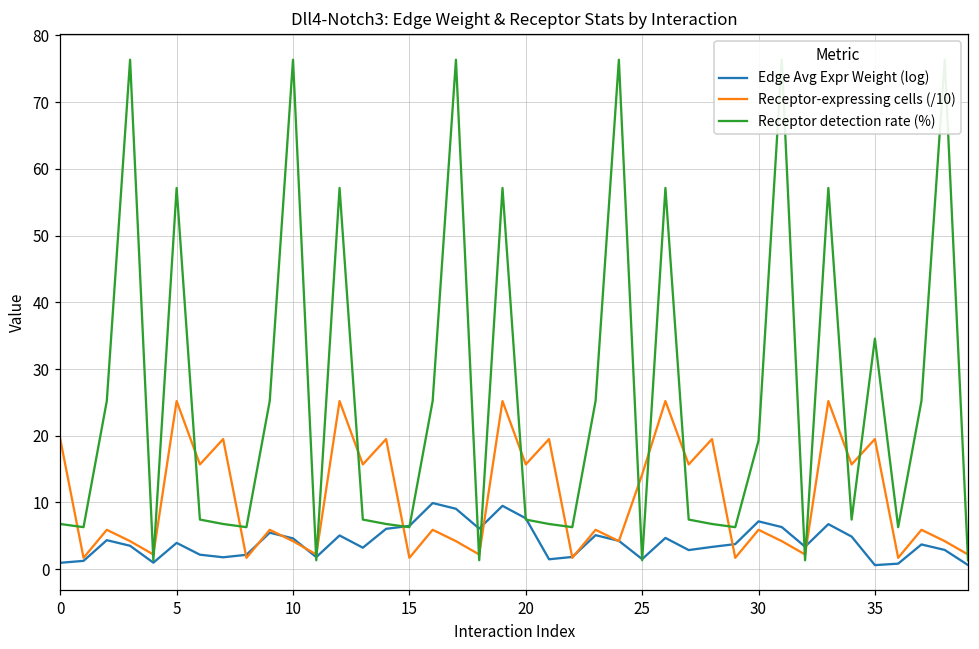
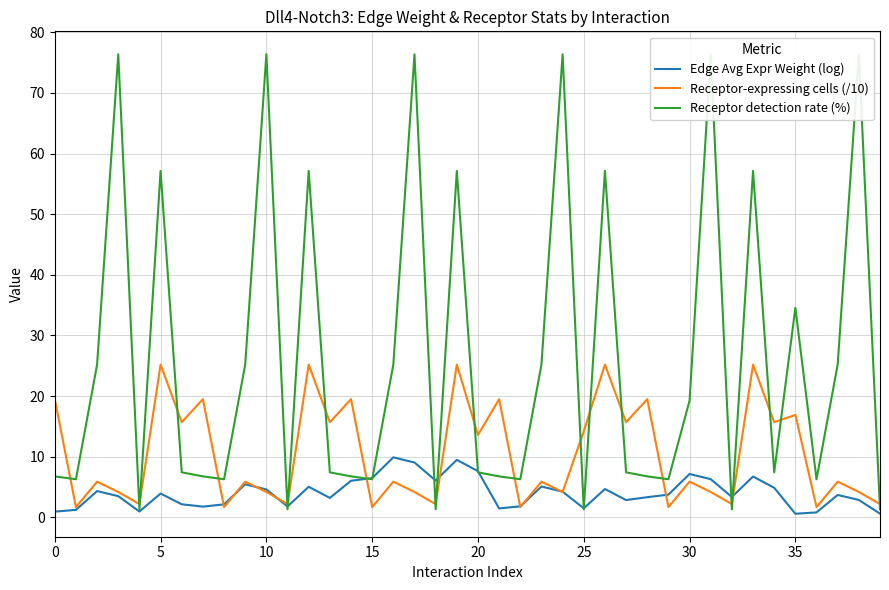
  {
    "Edge Avg Expr Weight (log)": {
      "0": 1,
      "5": 4,
      "10": 5,
      "30": 7,
      "35": 1
    },
    "Receptor-expressing cells (/10)": {
      "0": 20,
      "5": 25,
      "10": 4,
      "15": 2,
-     "20": 16,
+     "20": 14,
      "25": 14,
      "30": 6,
-     "35": 20
+     "35": 17
    },
    "Receptor detection rate (%)": {
      "0": 7,
      "5": 57,
      "10": 76,
      "30": 19,
      "35": 35
    }
  }
